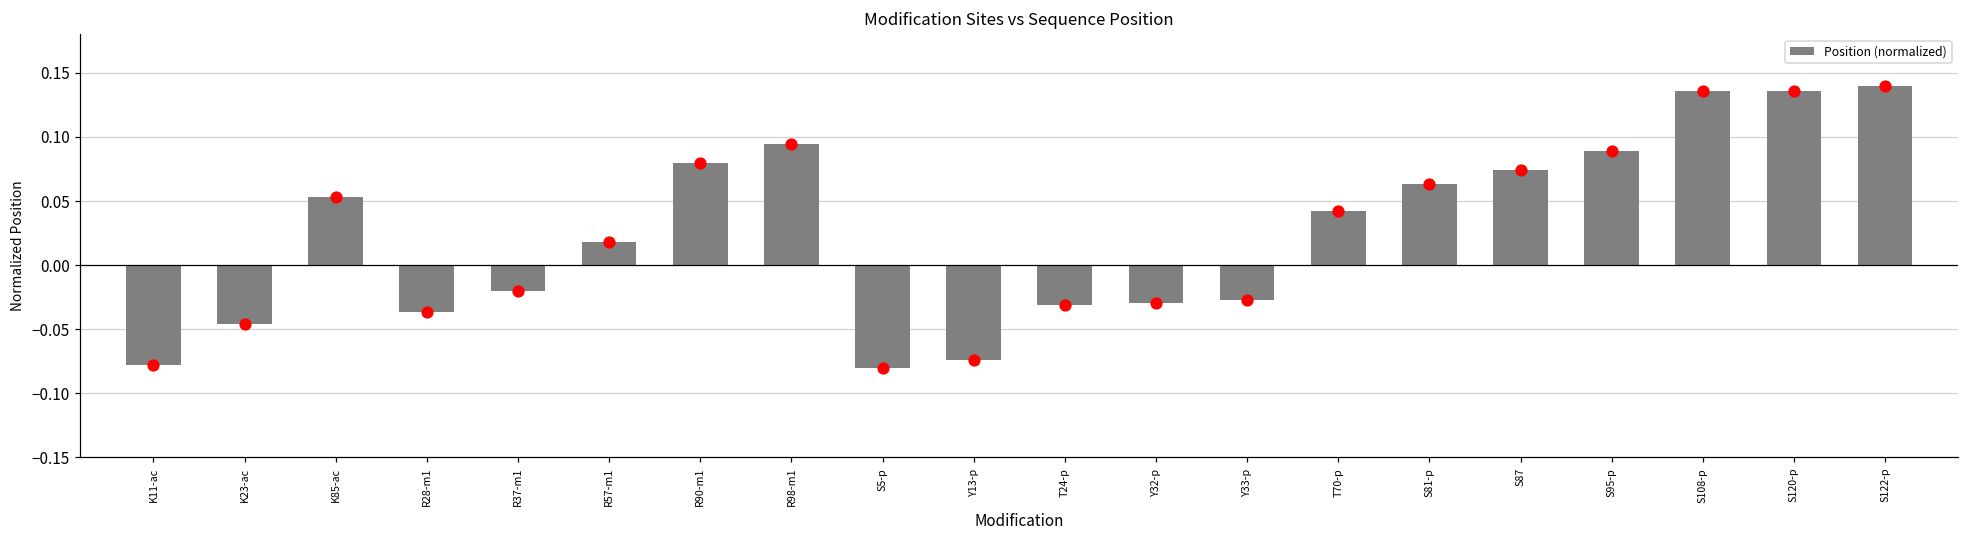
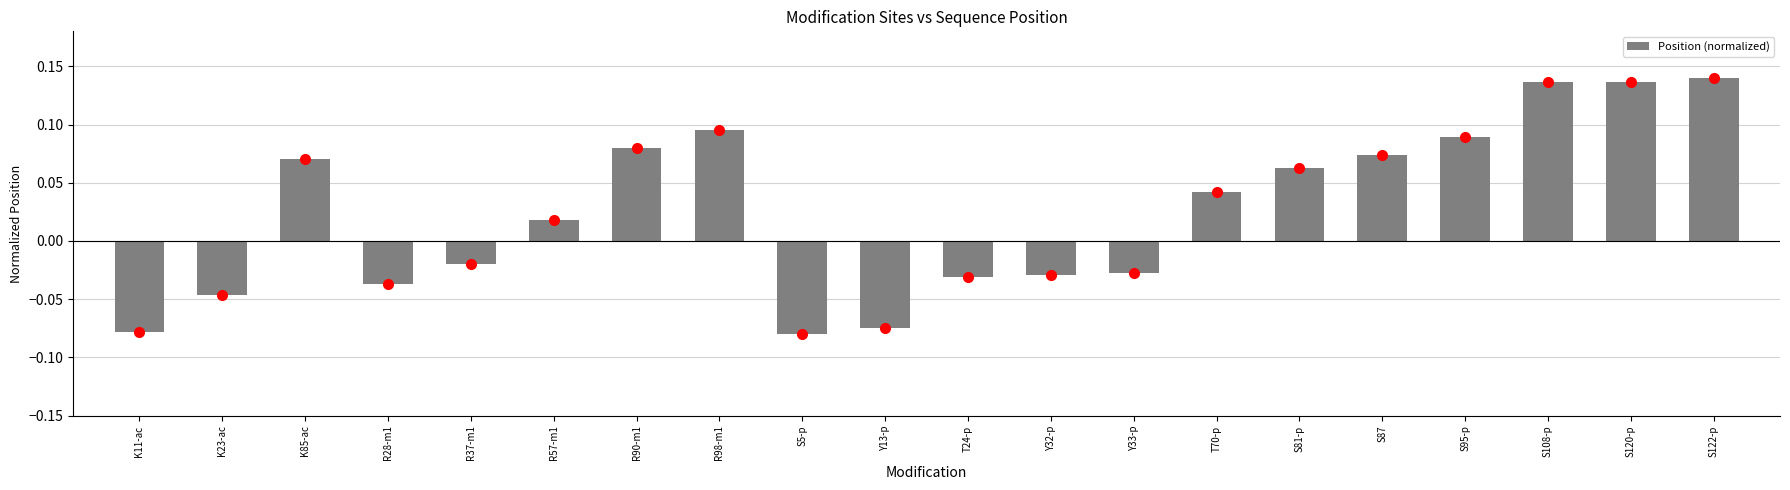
  {
    "Position (normalized)": {
      "K11-ac": -0.078,
      "K23-ac": -0.046,
-     "K85-ac": 0.054,
+     "K85-ac": 0.070,
      "R28-m1": -0.037,
      "R37-m1": -0.020,
      "R57-m1": 0.018,
      "R90-m1": 0.080,
      "R98-m1": 0.095,
      "S5-p": -0.080,
      "Y13-p": -0.074,
      "T24-p": -0.031,
      "Y32-p": -0.029,
      "Y33-p": -0.027,
      "T70-p": 0.042,
      "S81-p": 0.063,
      "S87": 0.074,
      "S95-p": 0.089,
      "S108-p": 0.136,
      "S120-p": 0.136,
      "S122-p": 0.140
    }
  }
